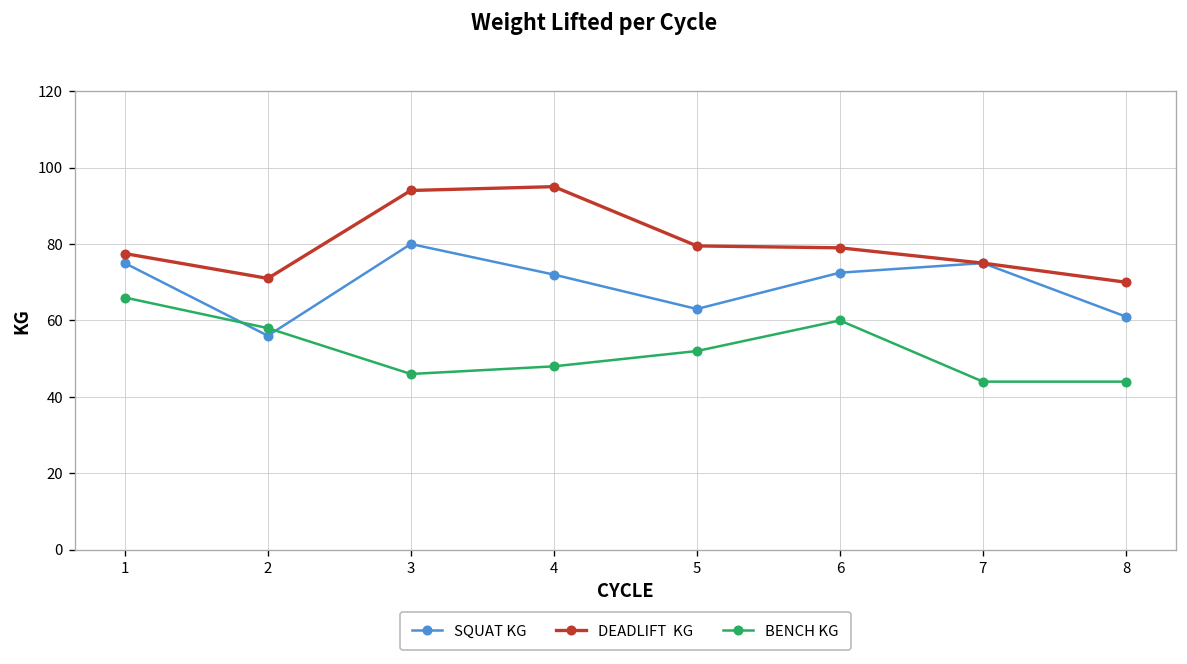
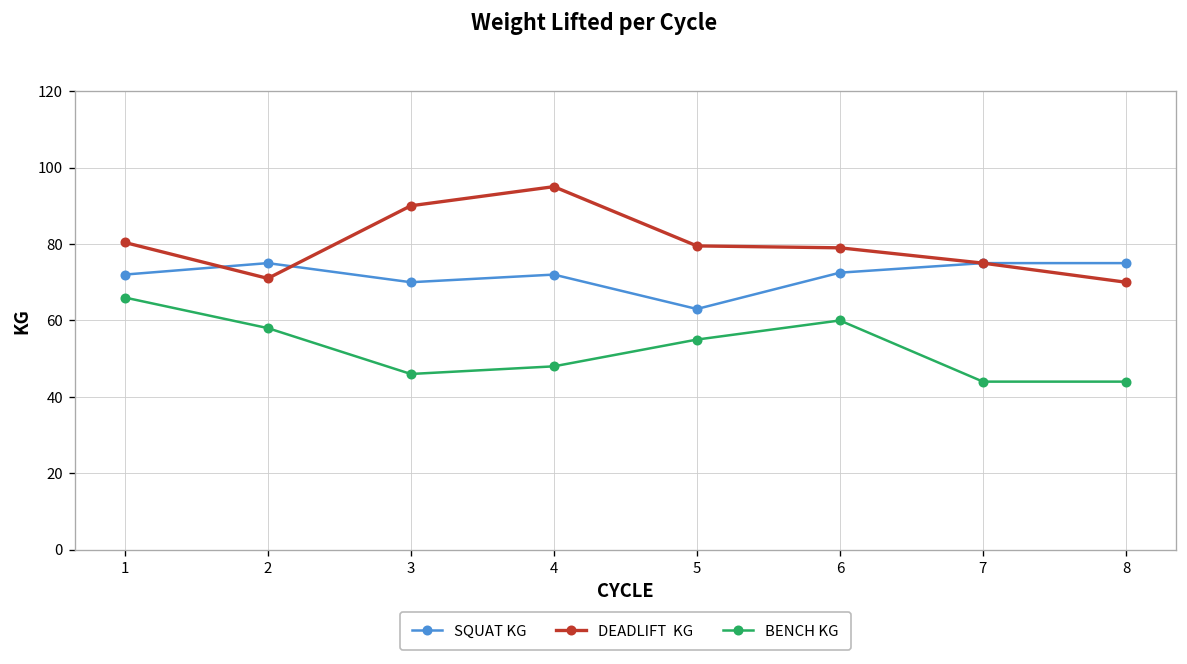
  {
    "SQUAT KG": {
-     "1": 75,
-     "2": 56,
-     "3": 80,
+     "1": 72,
+     "2": 75,
+     "3": 70,
      "4": 72,
      "5": 63,
      "6": 73,
-     "8": 61
+     "8": 75
    },
    "DEADLIFT KG": {
-     "1": 78,
+     "1": 80,
      "2": 71,
-     "3": 94,
+     "3": 90,
      "4": 95,
      "5": 80,
      "6": 79,
      "8": 70
    },
    "BENCH KG": {
      "1": 66,
      "2": 58,
      "3": 46,
      "4": 48,
-     "5": 52,
+     "5": 55,
      "6": 60,
      "7": 44,
      "8": 44
    }
  }
